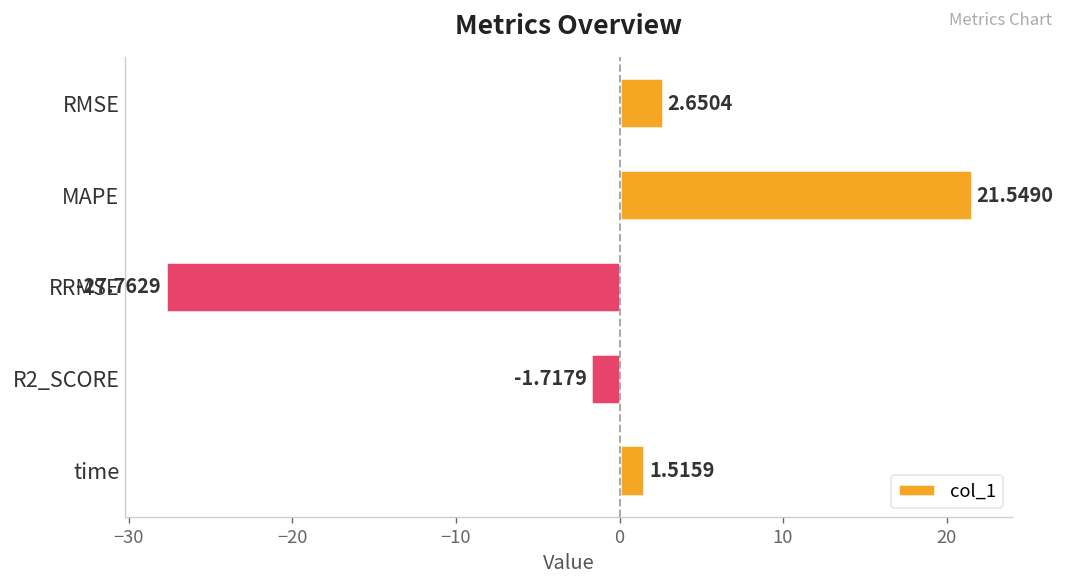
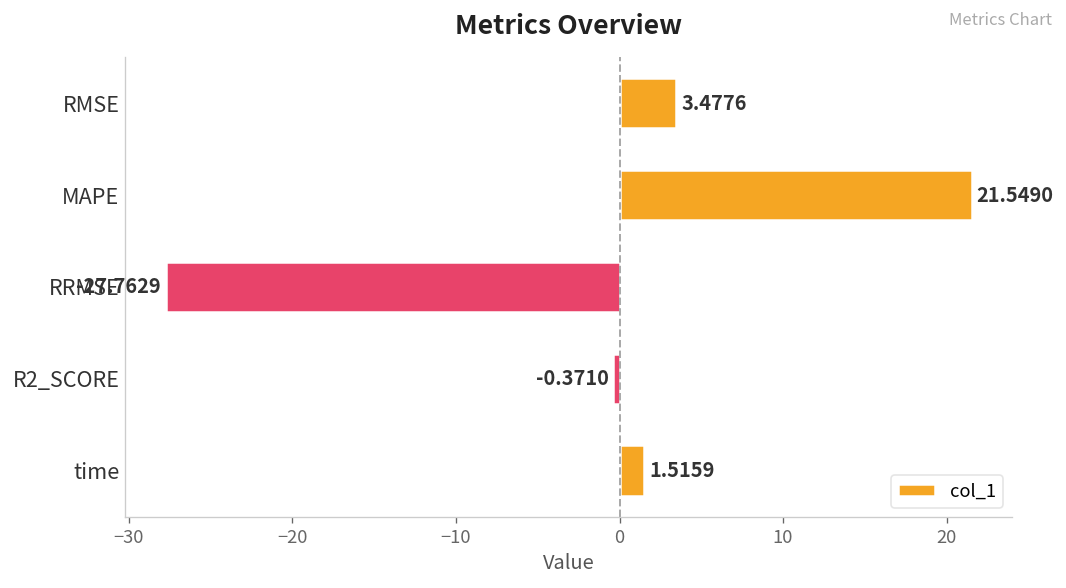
  {
-   "RMSE": 2.6504,
+   "RMSE": 3.4776,
    "MAPE": 21.5490,
    "RRMSE": -27.7629,
-   "R2_SCORE": -1.7179,
+   "R2_SCORE": -0.3710,
    "time": 1.5159
  }
